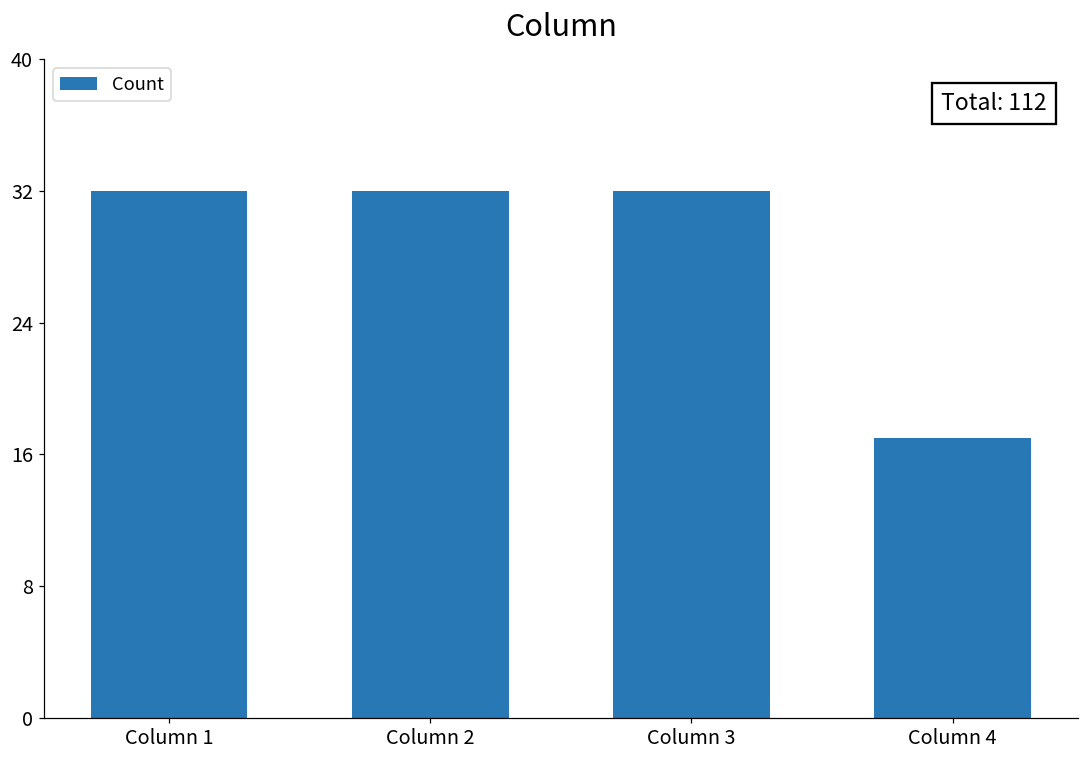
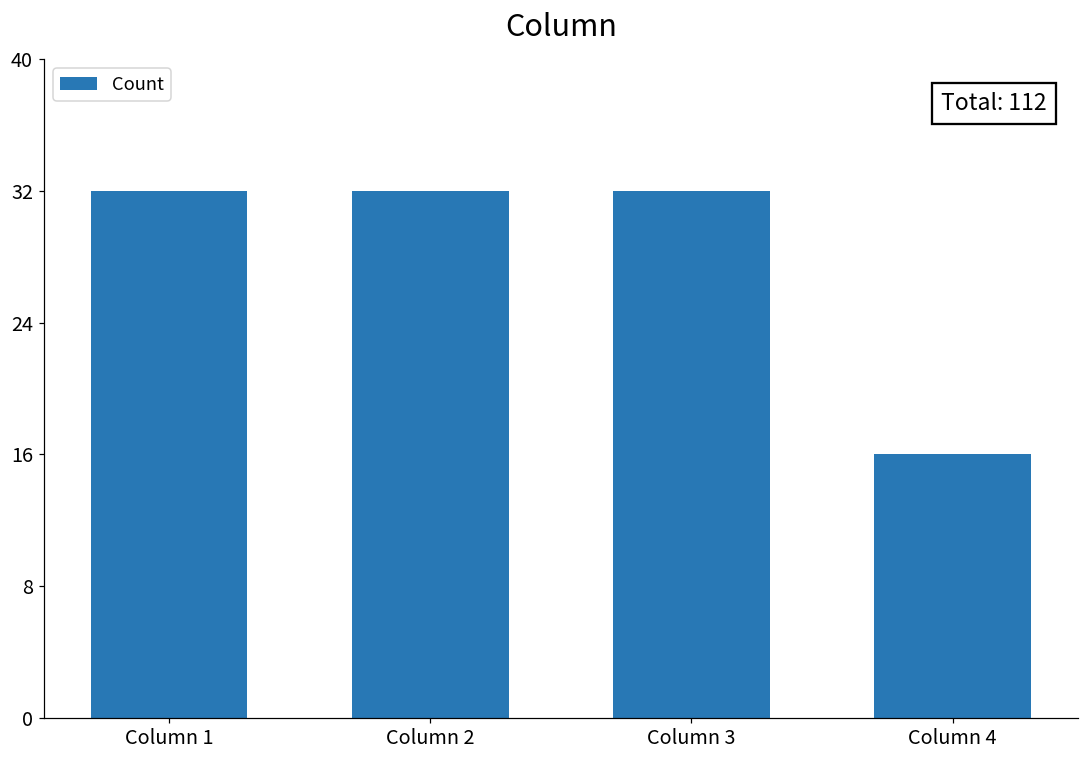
  {
    "Column 1": 32,
    "Column 2": 32,
    "Column 3": 32,
-   "Column 4": 17
+   "Column 4": 16
  }
